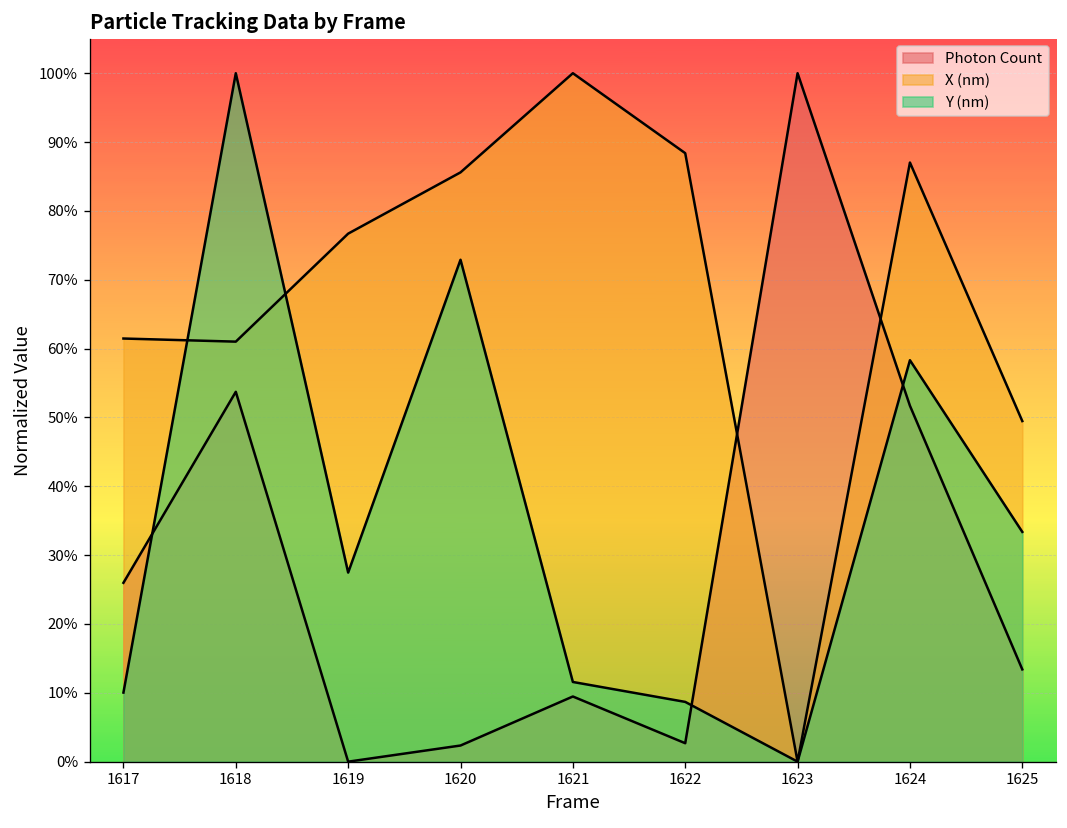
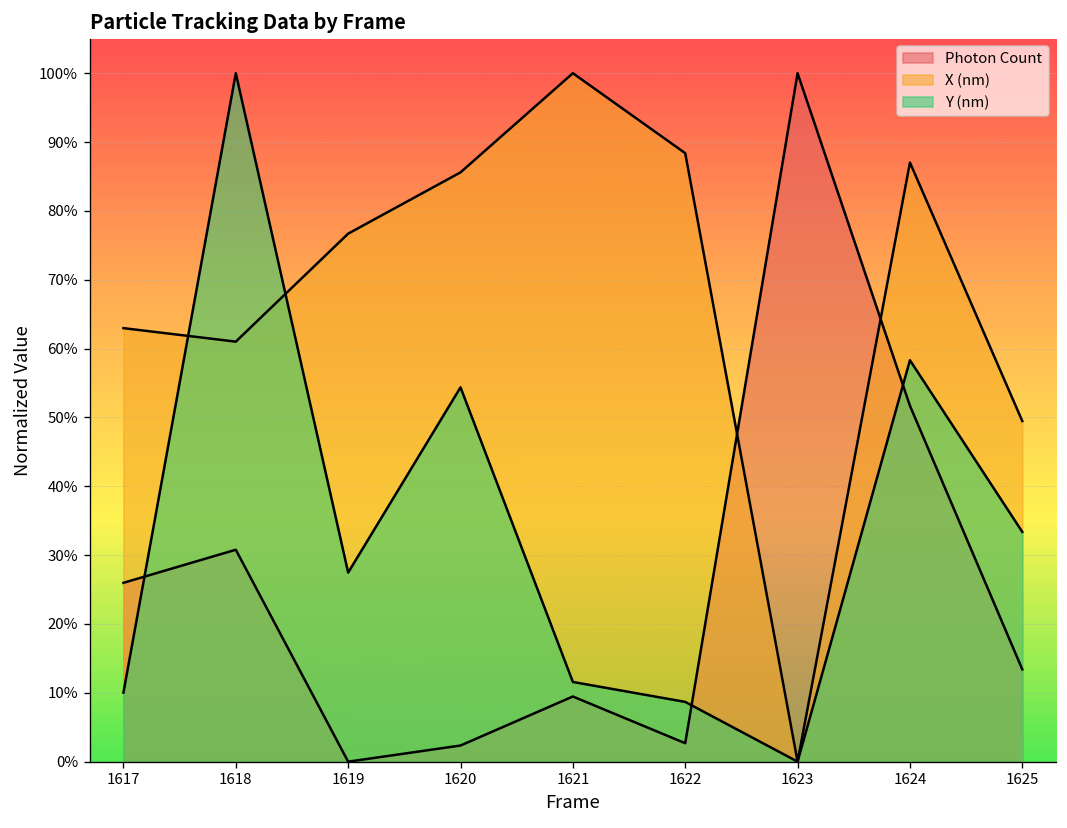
  {
    "Photon Count": {
      "1617": "26%",
-     "1618": "54%",
+     "1618": "31%",
      "1619": "0%",
      "1620": "2%",
      "1621": "9%",
      "1622": "3%",
      "1623": "100%",
      "1624": "52%",
      "1625": "13%"
    },
    "X (nm)": {
-     "1617": "61%",
+     "1617": "63%",
      "1618": "61%",
      "1619": "77%",
      "1620": "86%",
      "1621": "100%",
      "1622": "88%",
      "1624": "87%",
      "1625": "49%"
    },
    "Y (nm)": {
      "1617": "10%",
      "1618": "100%",
      "1619": "27%",
-     "1620": "73%",
+     "1620": "54%",
      "1621": "12%",
      "1622": "9%",
      "1624": "58%",
      "1625": "33%"
    }
  }
